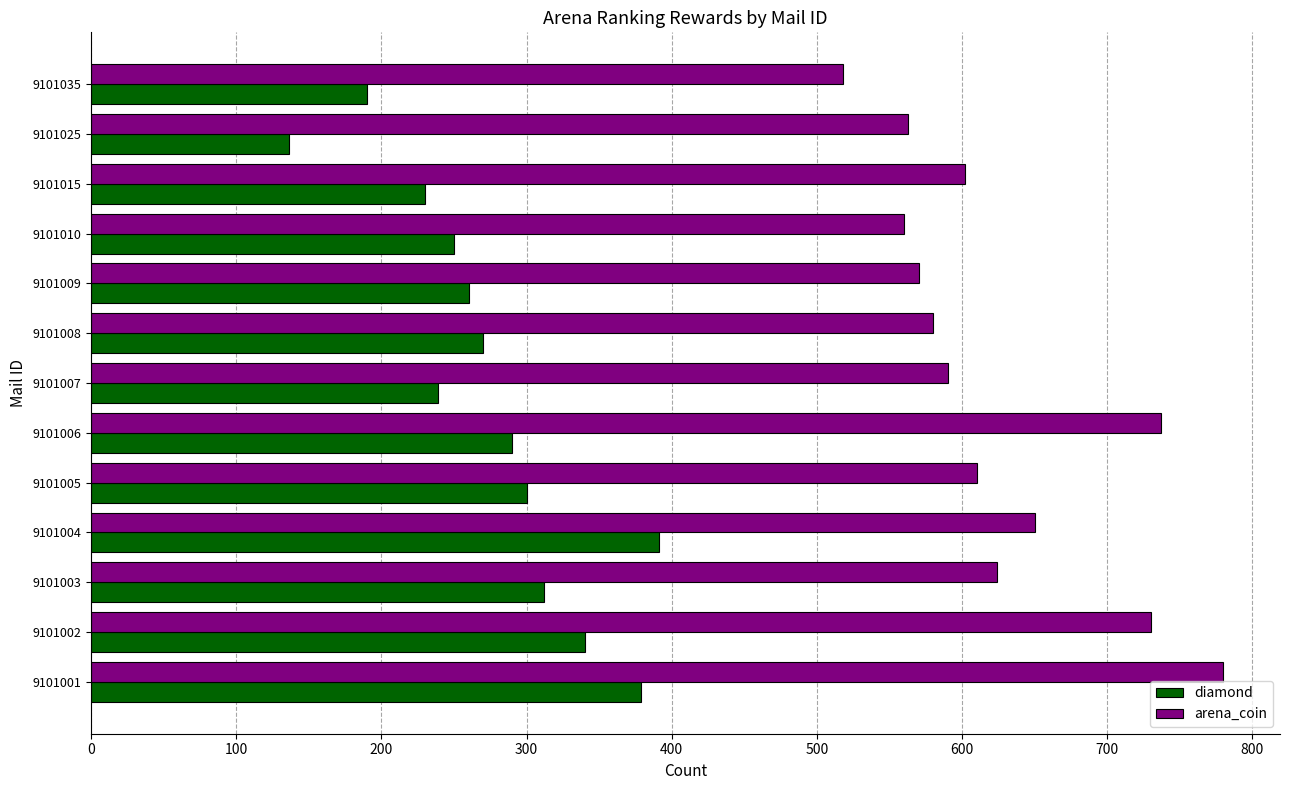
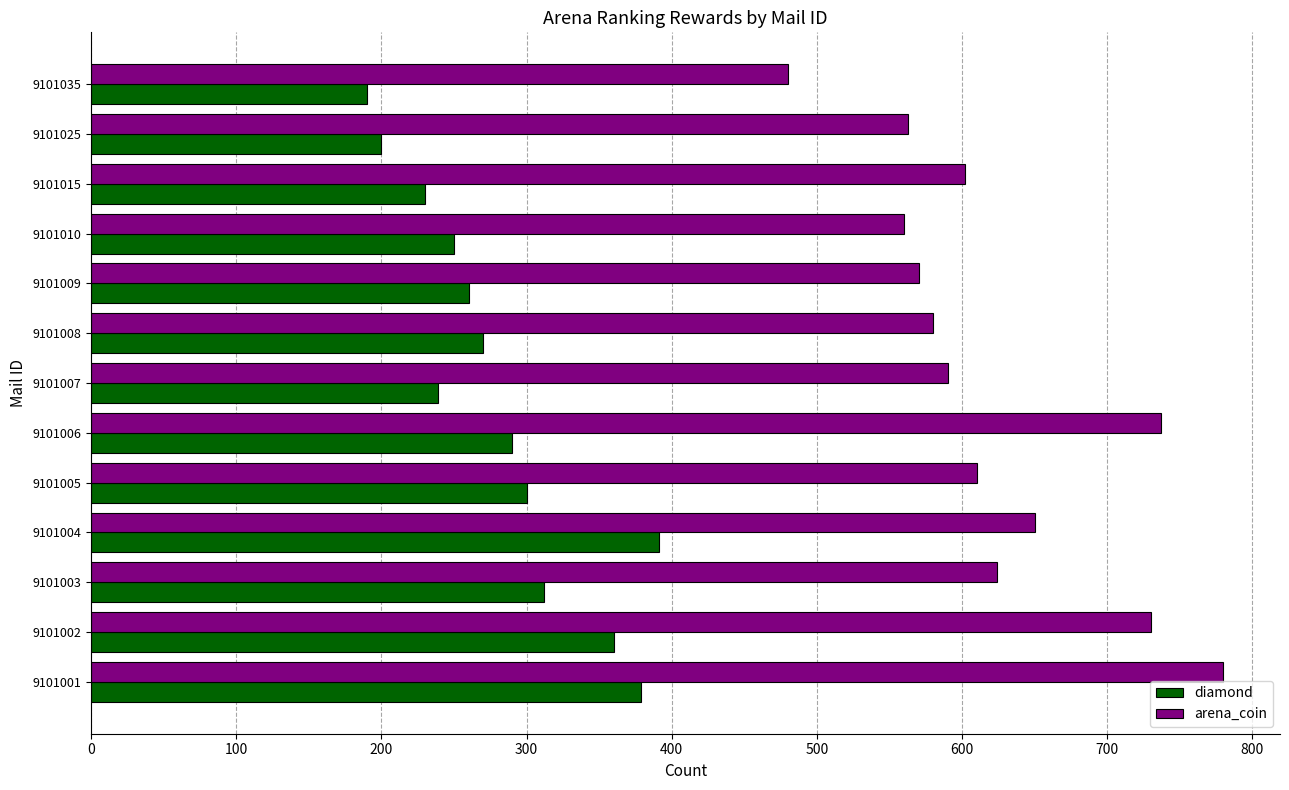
  {
    "diamond": {
      "9101035": 190,
-     "9101025": 136,
+     "9101025": 200,
      "9101015": 230,
      "9101010": 250,
      "9101009": 260,
      "9101008": 270,
      "9101007": 239,
      "9101006": 290,
      "9101005": 300,
      "9101004": 391,
      "9101003": 312,
-     "9101002": 340,
+     "9101002": 360,
      "9101001": 379
    },
    "arena_coin": {
-     "9101035": 518,
+     "9101035": 480,
      "9101025": 563,
      "9101015": 602,
      "9101010": 560,
      "9101009": 570,
      "9101008": 580,
      "9101007": 590,
      "9101006": 737,
      "9101005": 610,
      "9101004": 650,
      "9101003": 624,
      "9101002": 730,
      "9101001": 780
    }
  }
